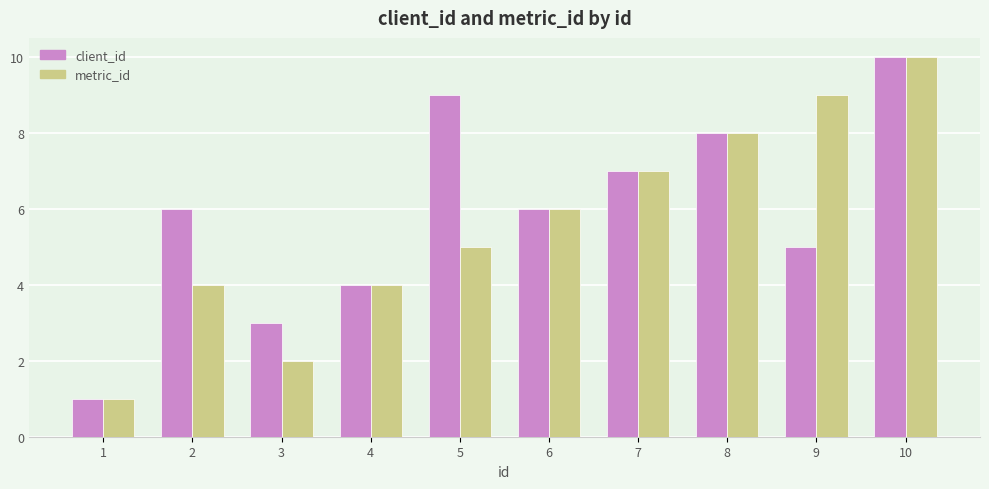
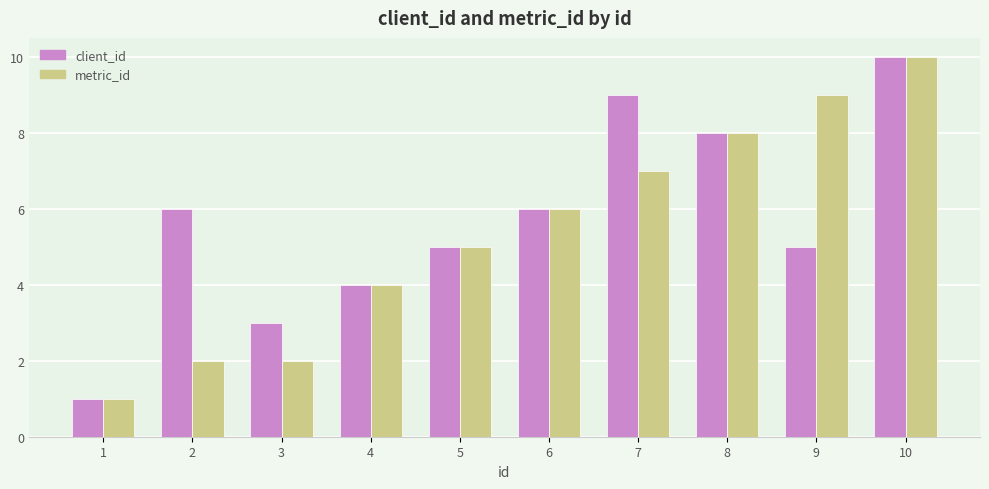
  {
    "client_id": {
      "1": 1,
      "2": 6,
      "3": 3,
      "4": 4,
-     "5": 9,
+     "5": 5,
      "6": 6,
-     "7": 7,
+     "7": 9,
      "8": 8,
      "9": 5,
      "10": 10
    },
    "metric_id": {
      "1": 1,
-     "2": 4,
+     "2": 2,
      "3": 2,
      "4": 4,
      "5": 5,
      "6": 6,
      "7": 7,
      "8": 8,
      "9": 9,
      "10": 10
    }
  }
